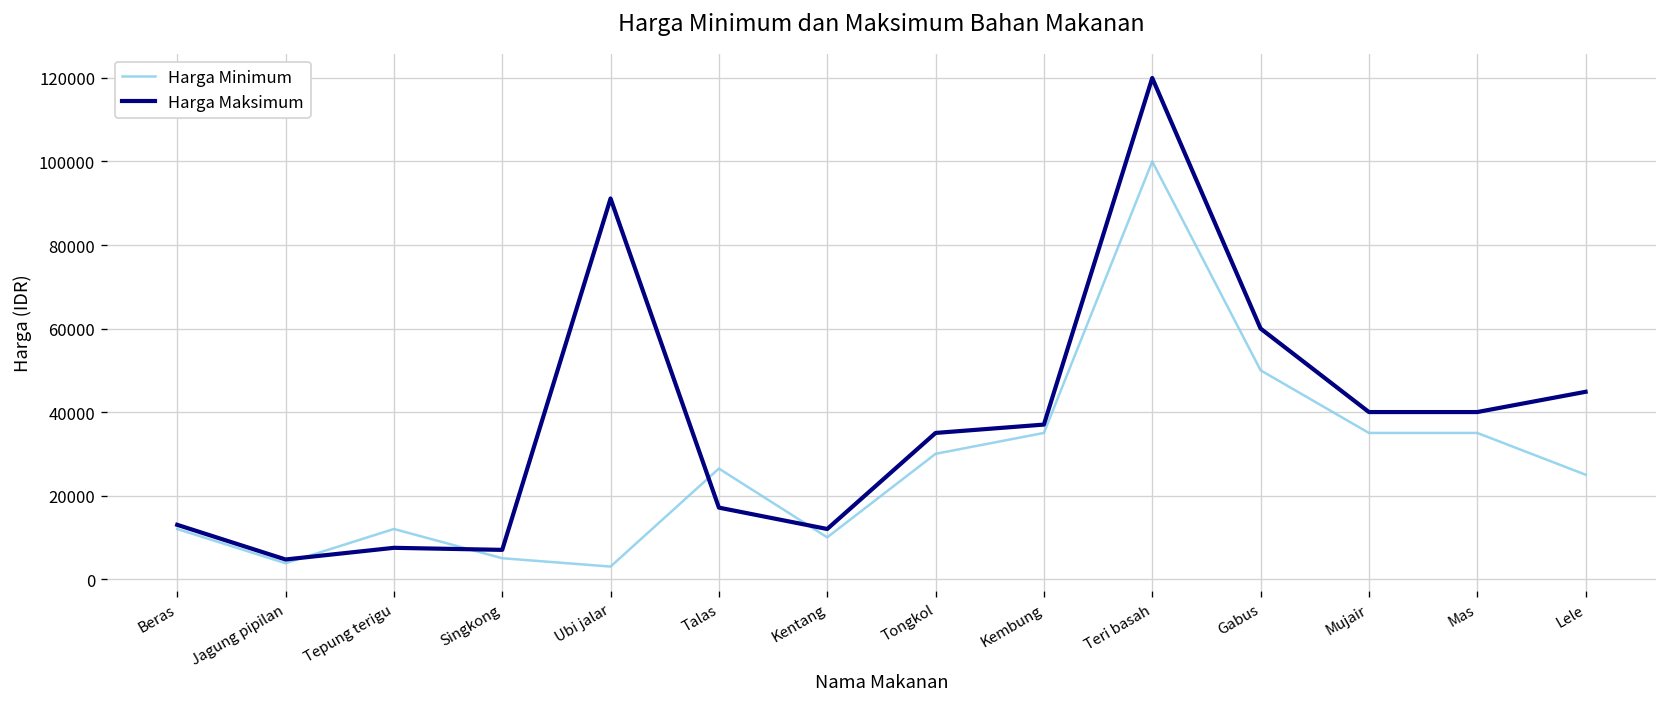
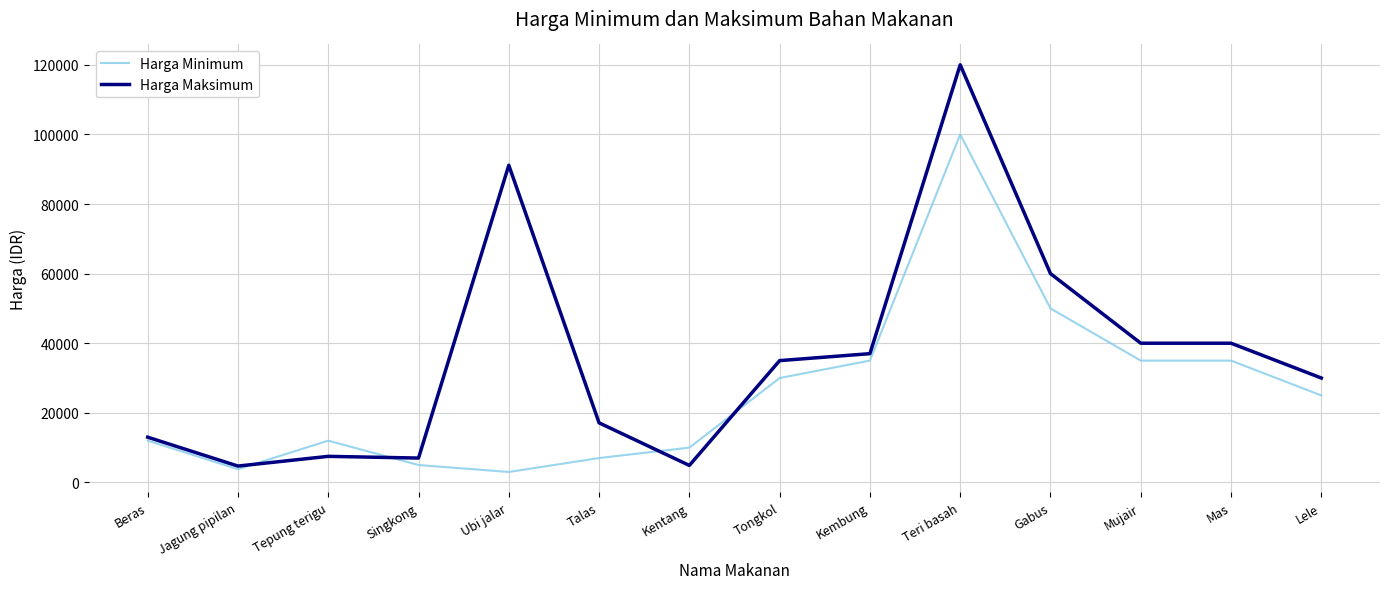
  {
    "Harga Minimum": {
      "Beras": 12000,
      "Jagung pipilan": 4000,
      "Tepung terigu": 12000,
      "Singkong": 5000,
      "Ubi jalar": 3000,
-     "Talas": 26000,
+     "Talas": 7000,
      "Kentang": 10000,
      "Tongkol": 30000,
      "Kembung": 35000,
      "Teri basah": 100000,
      "Gabus": 50000,
      "Mujair": 35000,
      "Mas": 35000,
      "Lele": 25000
    },
    "Harga Maksimum": {
      "Beras": 13000,
      "Jagung pipilan": 5000,
      "Tepung terigu": 7000,
      "Singkong": 7000,
      "Ubi jalar": 91000,
      "Talas": 17000,
-     "Kentang": 12000,
+     "Kentang": 5000,
      "Tongkol": 35000,
      "Kembung": 37000,
      "Teri basah": 120000,
      "Gabus": 60000,
      "Mujair": 40000,
      "Mas": 40000,
-     "Lele": 45000
+     "Lele": 30000
    }
  }
